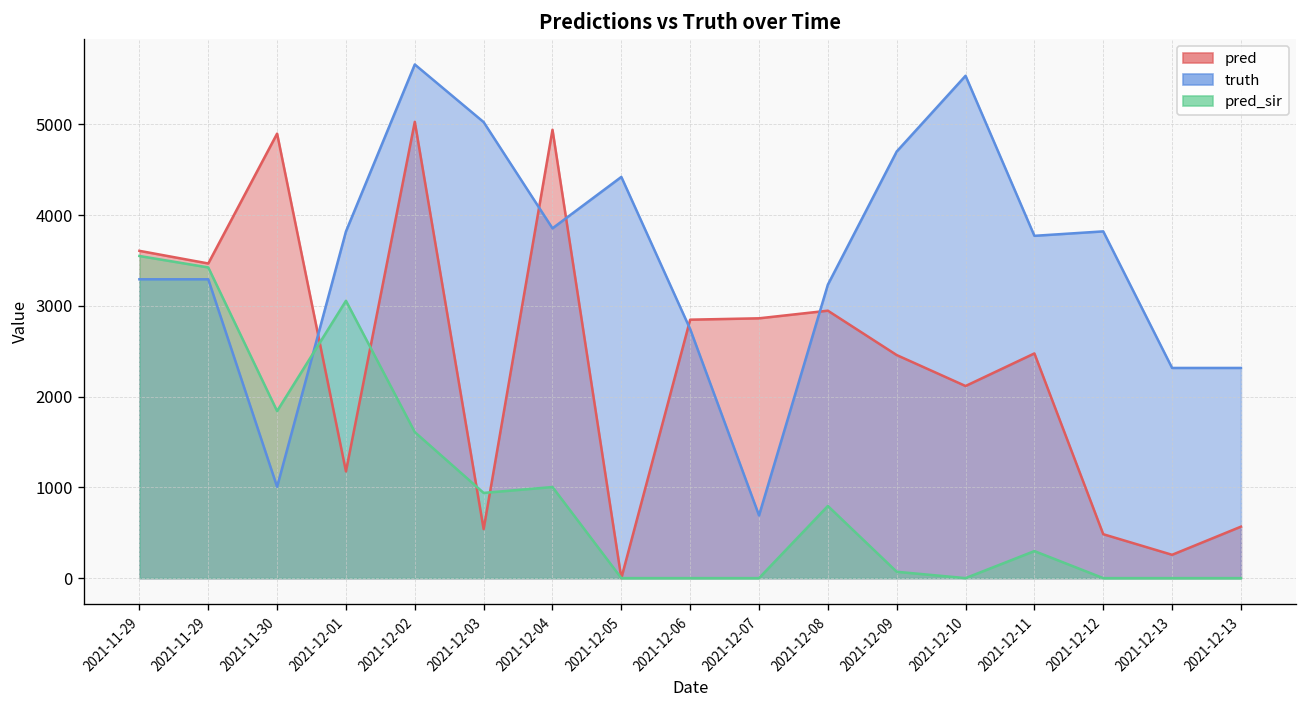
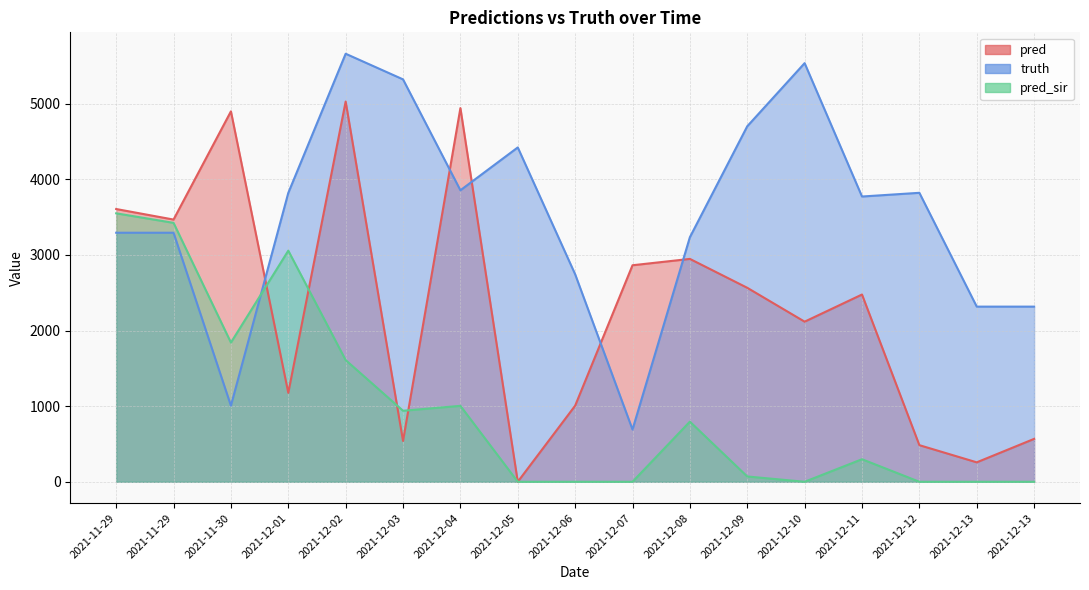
  {
    "pred": {
      "2021-11-30": 4900,
      "2021-12-01": 1200,
      "2021-12-02": 5000,
      "2021-12-03": 500,
      "2021-12-04": 4900,
-     "2021-12-06": 2800,
+     "2021-12-06": 1000,
      "2021-12-07": 2900,
      "2021-12-08": 2900,
-     "2021-12-09": 2500,
+     "2021-12-09": 2600,
      "2021-12-10": 2100,
      "2021-12-11": 2500,
      "2021-12-12": 500
    },
    "truth": {
      "2021-11-30": 1000,
      "2021-12-01": 3800,
      "2021-12-02": 5700,
-     "2021-12-03": 5000,
+     "2021-12-03": 5300,
      "2021-12-04": 3900,
      "2021-12-05": 4400,
      "2021-12-06": 2700,
      "2021-12-07": 700,
      "2021-12-08": 3200,
      "2021-12-09": 4700,
      "2021-12-10": 5500,
      "2021-12-11": 3800,
      "2021-12-12": 3800
    },
    "pred_sir": {
      "2021-11-30": 1800,
      "2021-12-01": 3100,
      "2021-12-02": 1600,
      "2021-12-03": 900,
      "2021-12-04": 1000,
      "2021-12-06": 0,
      "2021-12-07": 0,
      "2021-12-08": 800,
      "2021-12-09": 100,
      "2021-12-10": 0,
      "2021-12-11": 300,
      "2021-12-12": 0
    }
  }
